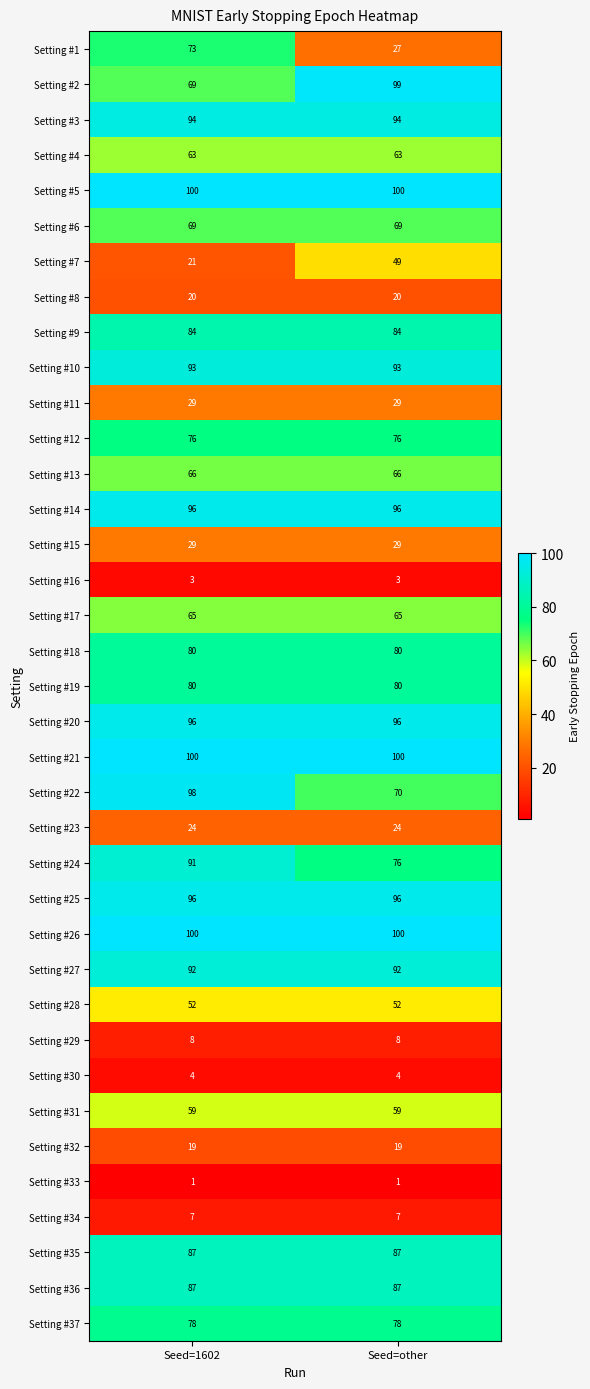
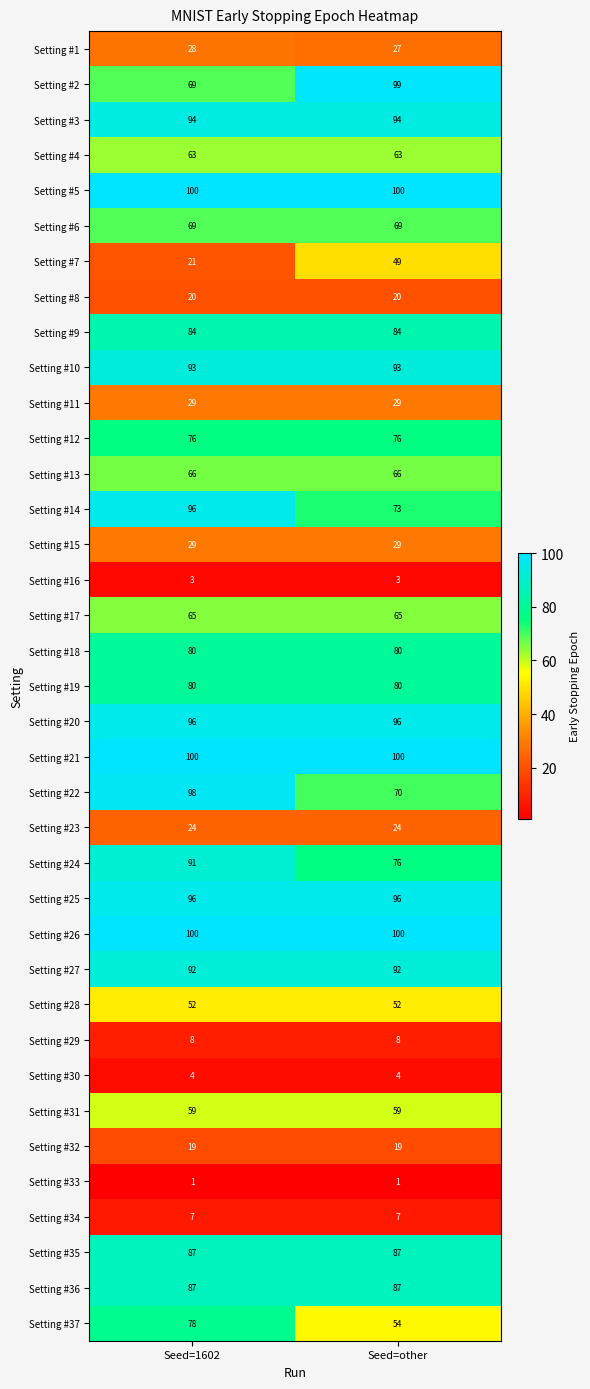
  {
    "Setting #1": {
-     "Seed=1602": 73,
+     "Seed=1602": 28,
      "Seed=other": 27
    },
    "Setting #2": {
      "Seed=1602": 69,
      "Seed=other": 99
    },
    "Setting #3": {
      "Seed=1602": 94,
      "Seed=other": 94
    },
    "Setting #4": {
      "Seed=1602": 63,
      "Seed=other": 63
    },
    "Setting #5": {
      "Seed=1602": 100,
      "Seed=other": 100
    },
    "Setting #6": {
      "Seed=1602": 69,
      "Seed=other": 69
    },
    "Setting #7": {
      "Seed=1602": 21,
      "Seed=other": 49
    },
    "Setting #8": {
      "Seed=1602": 20,
      "Seed=other": 20
    },
    "Setting #9": {
      "Seed=1602": 84,
      "Seed=other": 84
    },
    "Setting #10": {
      "Seed=1602": 93,
      "Seed=other": 93
    },
    "Setting #11": {
      "Seed=1602": 29,
      "Seed=other": 29
    },
    "Setting #12": {
      "Seed=1602": 76,
      "Seed=other": 76
    },
    "Setting #13": {
      "Seed=1602": 66,
      "Seed=other": 66
    },
    "Setting #14": {
      "Seed=1602": 96,
-     "Seed=other": 96
+     "Seed=other": 73
    },
    "Setting #15": {
      "Seed=1602": 29,
      "Seed=other": 29
    },
    "Setting #16": {
      "Seed=1602": 3,
      "Seed=other": 3
    },
    "Setting #17": {
      "Seed=1602": 65,
      "Seed=other": 65
    },
    "Setting #18": {
      "Seed=1602": 80,
      "Seed=other": 80
    },
    "Setting #19": {
      "Seed=1602": 80,
      "Seed=other": 80
    },
    "Setting #20": {
      "Seed=1602": 96,
      "Seed=other": 96
    },
    "Setting #21": {
      "Seed=1602": 100,
      "Seed=other": 100
    },
    "Setting #22": {
      "Seed=1602": 98,
      "Seed=other": 70
    },
    "Setting #23": {
      "Seed=1602": 24,
      "Seed=other": 24
    },
    "Setting #24": {
      "Seed=1602": 91,
      "Seed=other": 76
    },
    "Setting #25": {
      "Seed=1602": 96,
      "Seed=other": 96
    },
    "Setting #26": {
      "Seed=1602": 100,
      "Seed=other": 100
    },
    "Setting #27": {
      "Seed=1602": 92,
      "Seed=other": 92
    },
    "Setting #28": {
      "Seed=1602": 52,
      "Seed=other": 52
    },
    "Setting #29": {
      "Seed=1602": 8,
      "Seed=other": 8
    },
    "Setting #30": {
      "Seed=1602": 4,
      "Seed=other": 4
    },
    "Setting #31": {
      "Seed=1602": 59,
      "Seed=other": 59
    },
    "Setting #32": {
      "Seed=1602": 19,
      "Seed=other": 19
    },
    "Setting #33": {
      "Seed=1602": 1,
      "Seed=other": 1
    },
    "Setting #34": {
      "Seed=1602": 7,
      "Seed=other": 7
    },
    "Setting #35": {
      "Seed=1602": 87,
      "Seed=other": 87
    },
    "Setting #36": {
      "Seed=1602": 87,
      "Seed=other": 87
    },
    "Setting #37": {
      "Seed=1602": 78,
-     "Seed=other": 78
+     "Seed=other": 54
    }
  }
